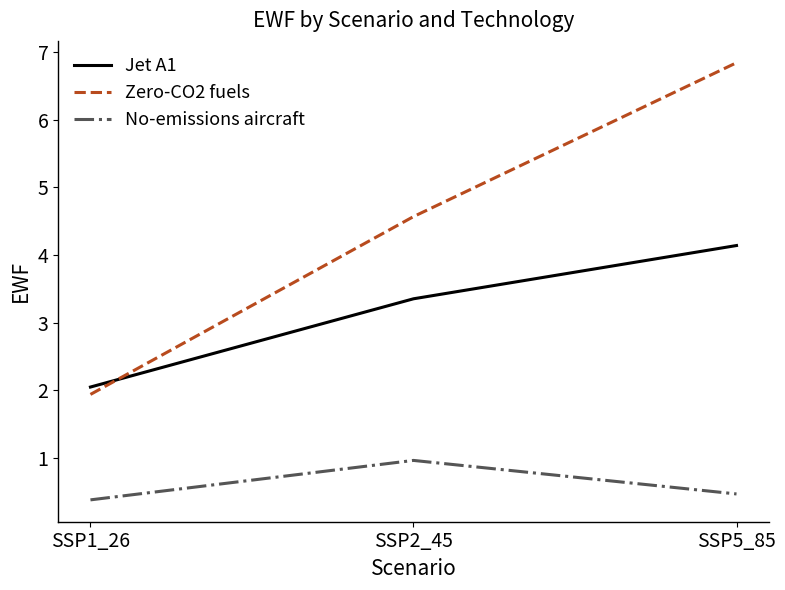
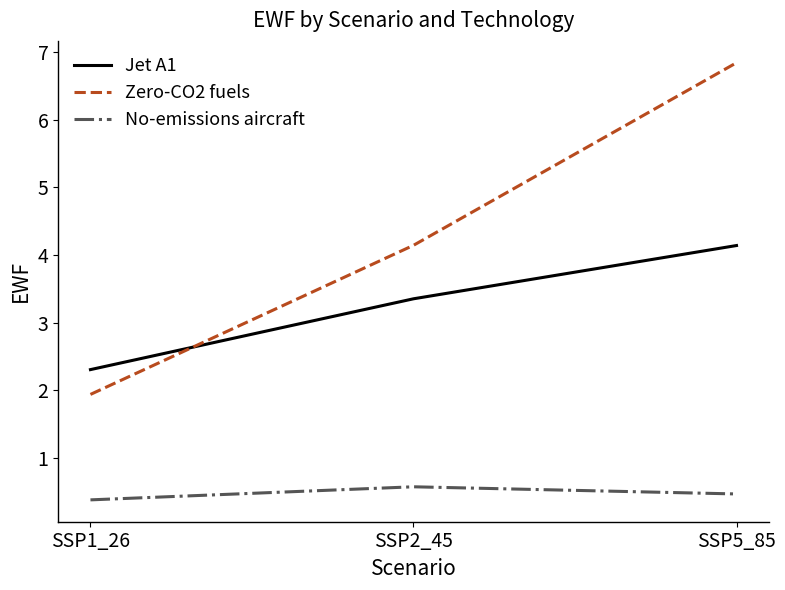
  {
    "Jet A1": {
-     "SSP1_26": 2.0,
+     "SSP1_26": 2.3,
      "SSP2_45": 3.4,
      "SSP5_85": 4.1
    },
    "Zero-CO2 fuels": {
      "SSP1_26": 1.9,
-     "SSP2_45": 4.6,
+     "SSP2_45": 4.1,
      "SSP5_85": 6.8
    },
    "No-emissions aircraft": {
      "SSP1_26": 0.4,
-     "SSP2_45": 1.0,
+     "SSP2_45": 0.6,
      "SSP5_85": 0.5
    }
  }
